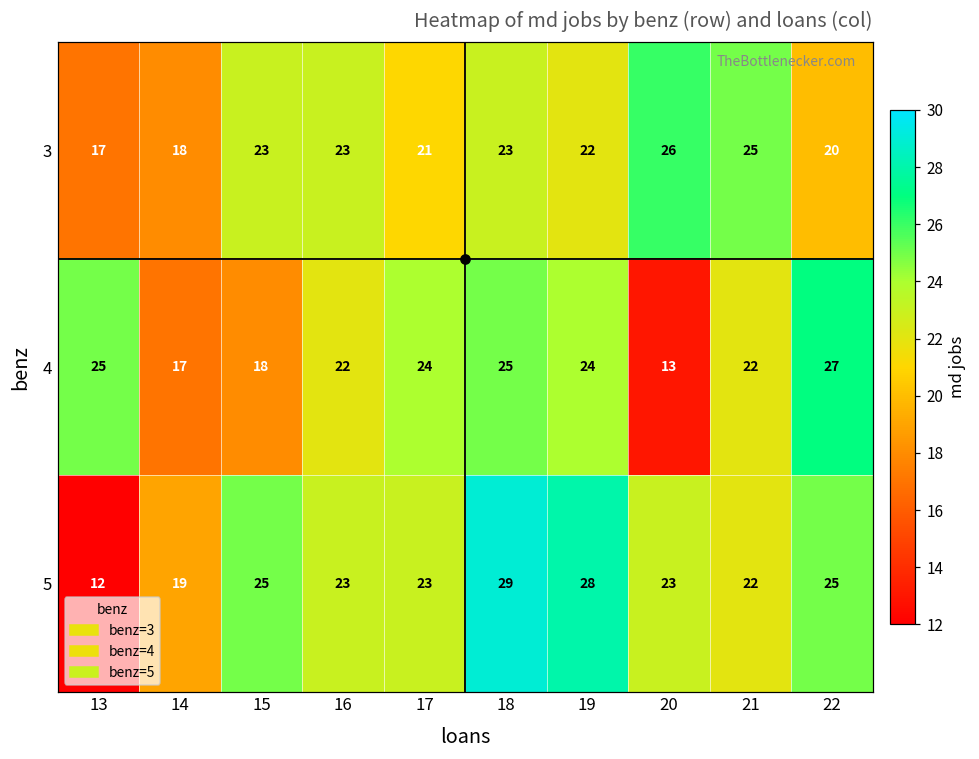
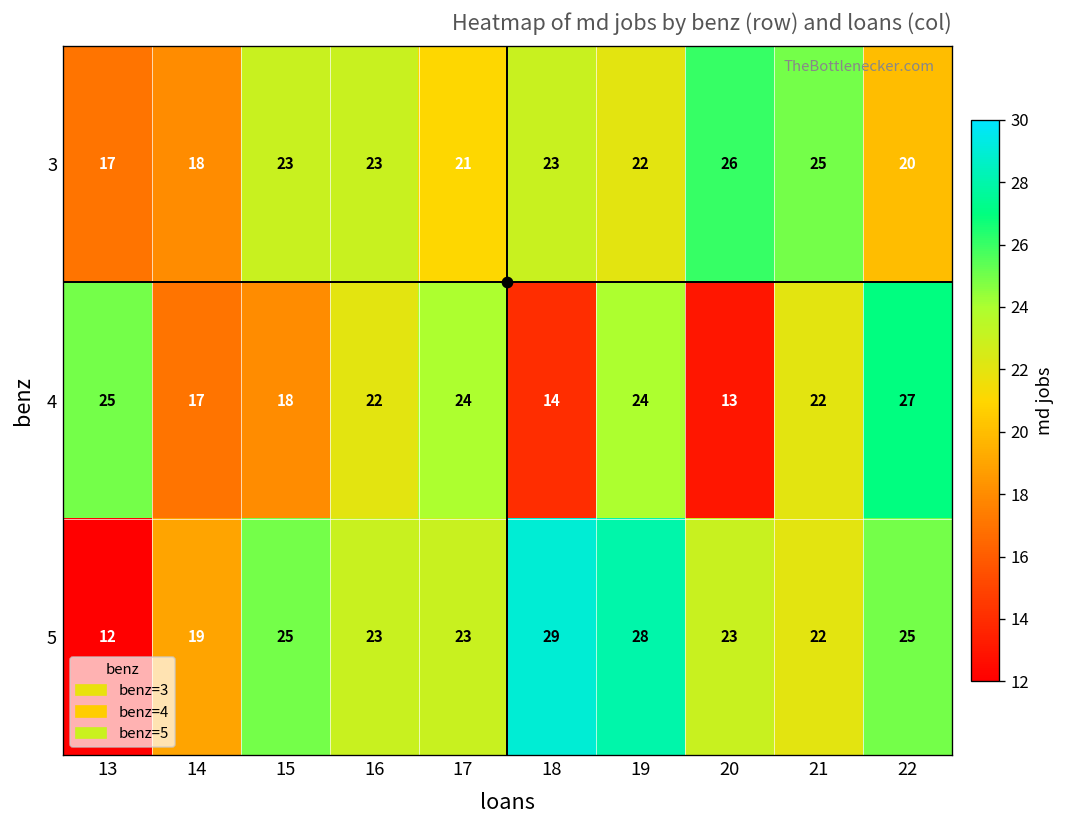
  {
    "3": {
      "13": 17,
      "14": 18,
      "15": 23,
      "16": 23,
      "17": 21,
      "18": 23,
      "19": 22,
      "20": 26,
      "22": 20
    },
    "4": {
      "13": 25,
      "14": 17,
      "15": 18,
      "16": 22,
      "17": 24,
-     "18": 25,
+     "18": 14,
      "19": 24,
      "20": 13,
      "21": 22,
      "22": 27
    },
    "5": {
      "13": 12,
      "14": 19,
      "15": 25,
      "16": 23,
      "17": 23,
      "18": 29,
      "19": 28,
      "20": 23,
      "21": 22,
      "22": 25
    }
  }
